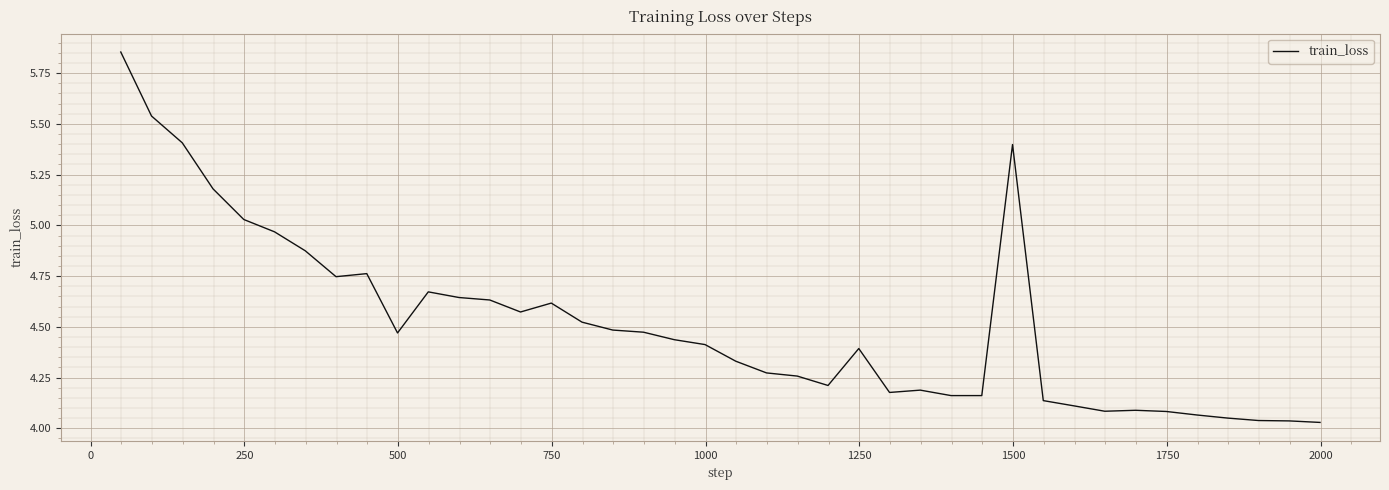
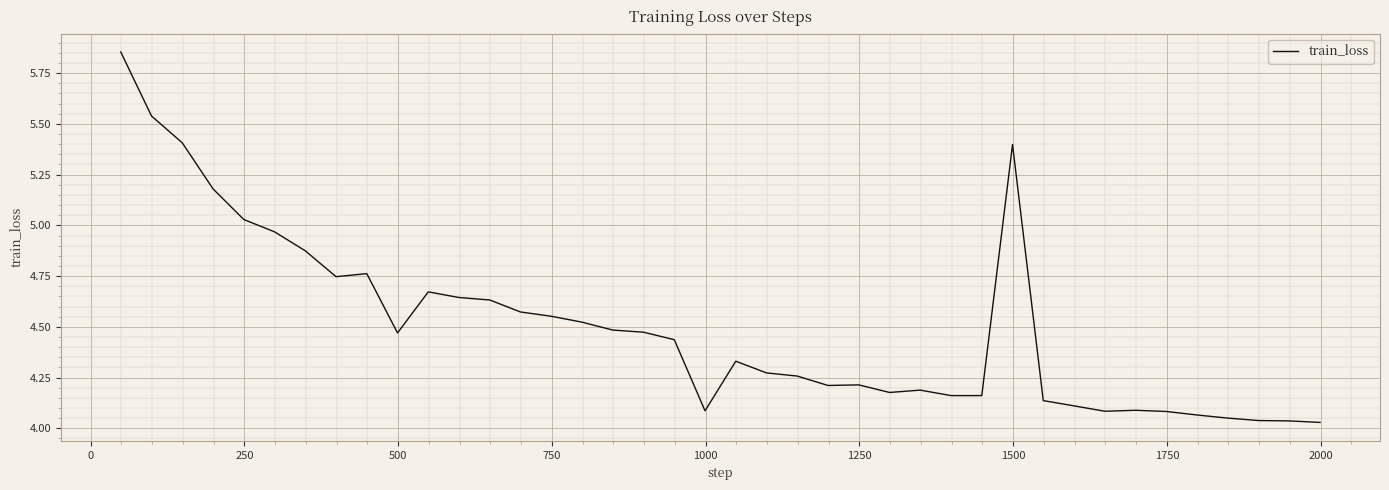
  {
    "250": 5.03,
    "500": 4.47,
-   "750": 4.62,
-   "1000": 4.41,
-   "1250": 4.39,
+   "750": 4.55,
+   "1000": 4.09,
+   "1250": 4.21,
    "1500": 5.40,
    "1750": 4.08,
    "2000": 4.03
  }
